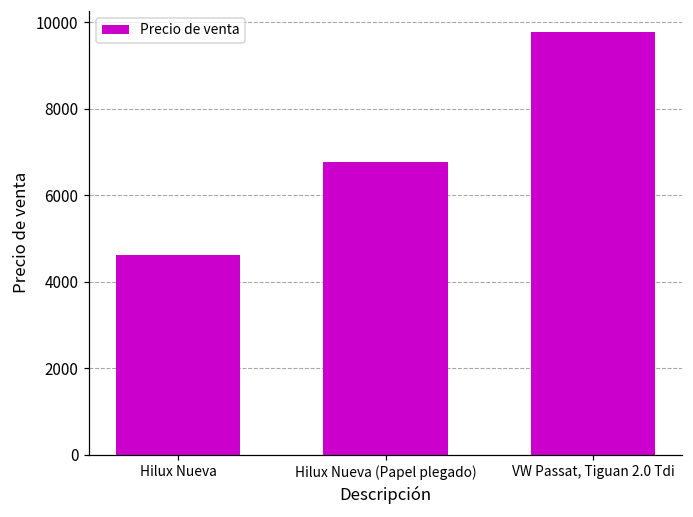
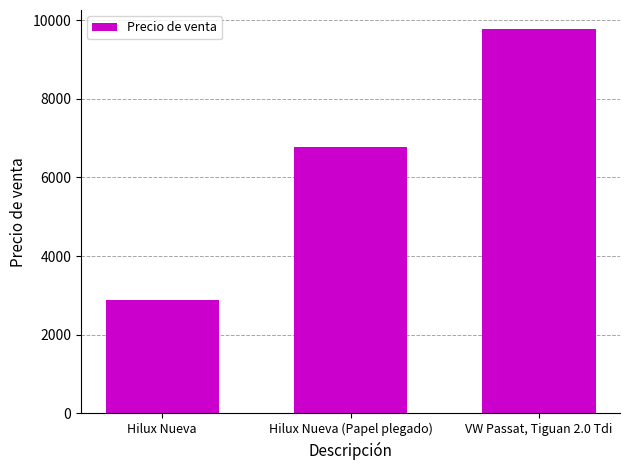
  {
-   "Hilux Nueva": 4600,
+   "Hilux Nueva": 2900,
    "Hilux Nueva (Papel plegado)": 6800,
    "VW Passat, Tiguan 2.0 Tdi": 9800
  }
